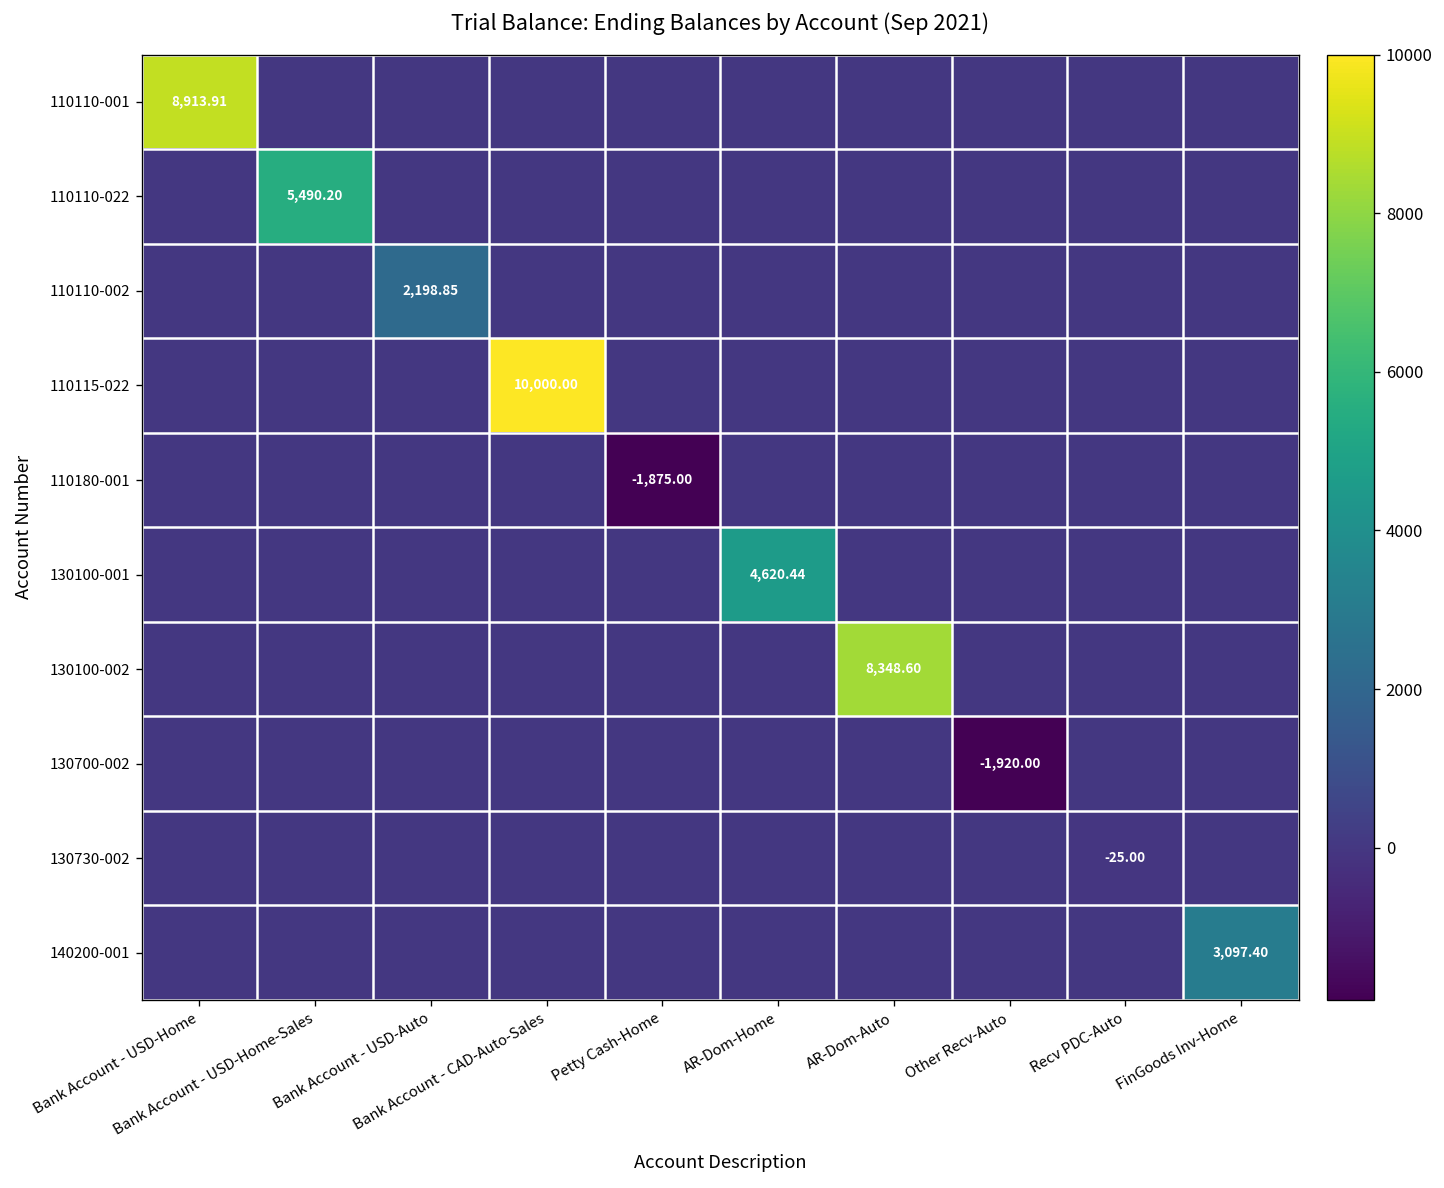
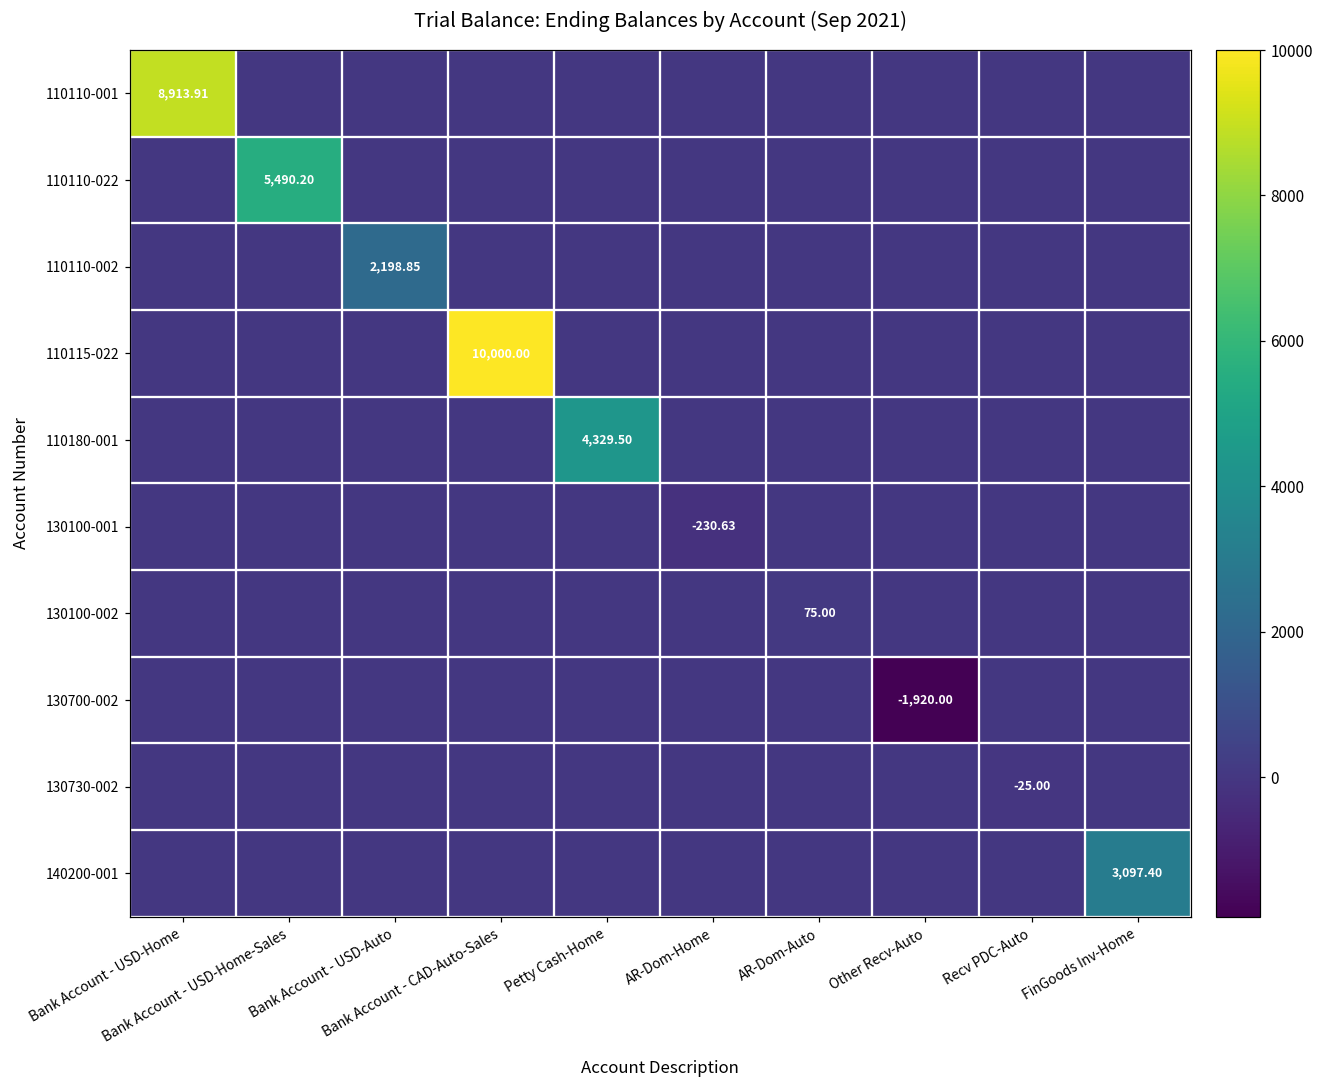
  {
    "110110-001": {
      "Bank Account - USD-Home": "8,913.91"
    },
    "110110-022": {
      "Bank Account - USD-Home-Sales": "5,490.20"
    },
    "110110-002": {
      "Bank Account - USD-Auto": "2,198.85"
    },
    "110115-022": {
      "Bank Account - CAD-Auto-Sales": "10,000.00"
    },
    "110180-001": {
-     "Petty Cash-Home": "-1,875.00"
+     "Petty Cash-Home": "4,329.50"
    },
    "130100-001": {
-     "AR-Dom-Home": "4,620.44"
+     "AR-Dom-Home": "-230.63"
    },
    "130100-002": {
-     "AR-Dom-Auto": "8,348.60"
+     "AR-Dom-Auto": "75.00"
    },
    "130700-002": {
      "Other Recv-Auto": "-1,920.00"
    },
    "130730-002": {
      "Recv PDC-Auto": "-25.00"
    },
    "140200-001": {
      "FinGoods Inv-Home": "3,097.40"
    }
  }
